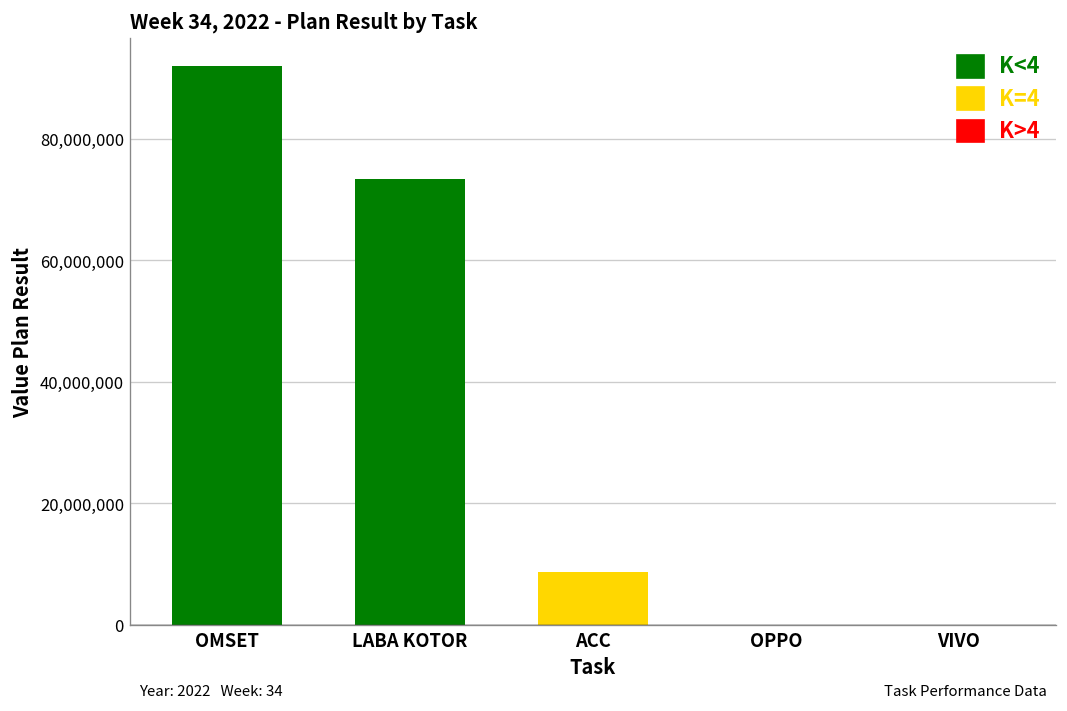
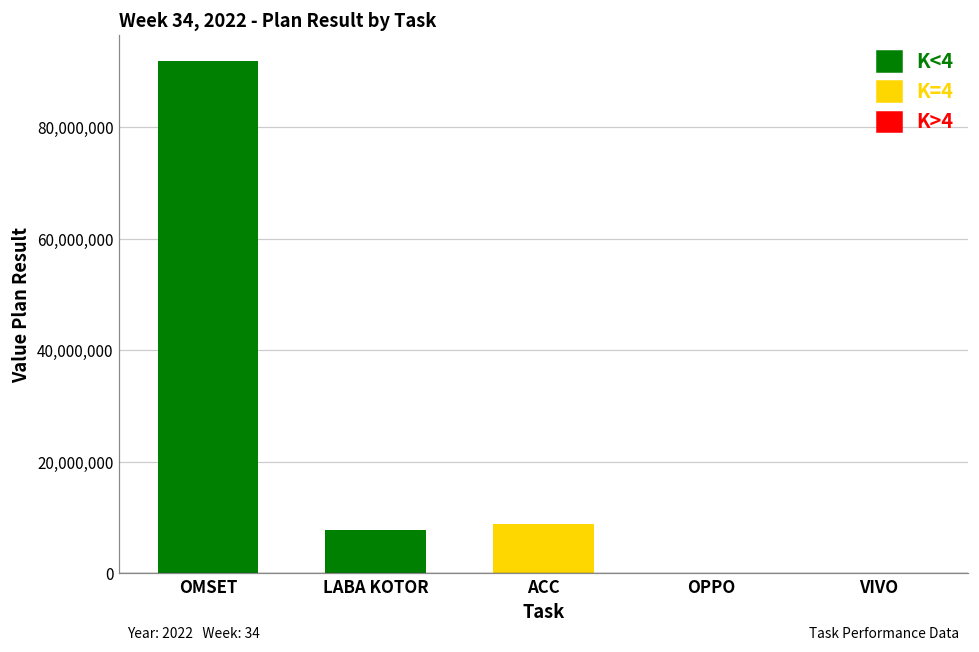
  {
    "OMSET": "92,000,000",
-   "LABA KOTOR": "73,000,000",
+   "LABA KOTOR": "8,000,000",
    "ACC": "9,000,000"
  }
